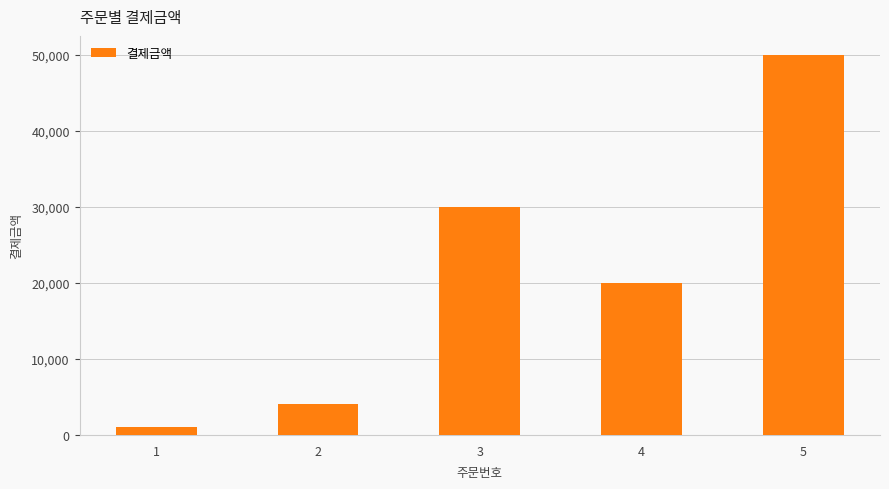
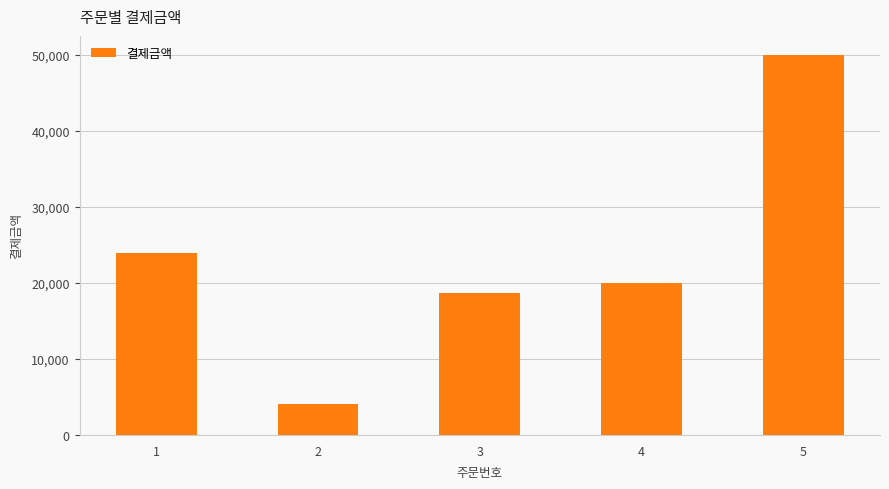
  {
-   "1": "1,000",
+   "1": "24,000",
    "2": "4,000",
-   "3": "30,000",
+   "3": "19,000",
    "4": "20,000",
    "5": "50,000"
  }
